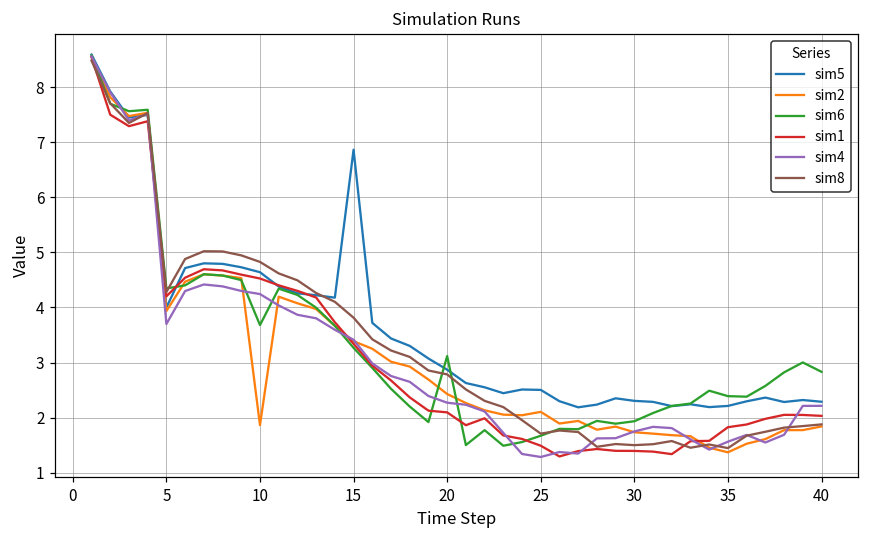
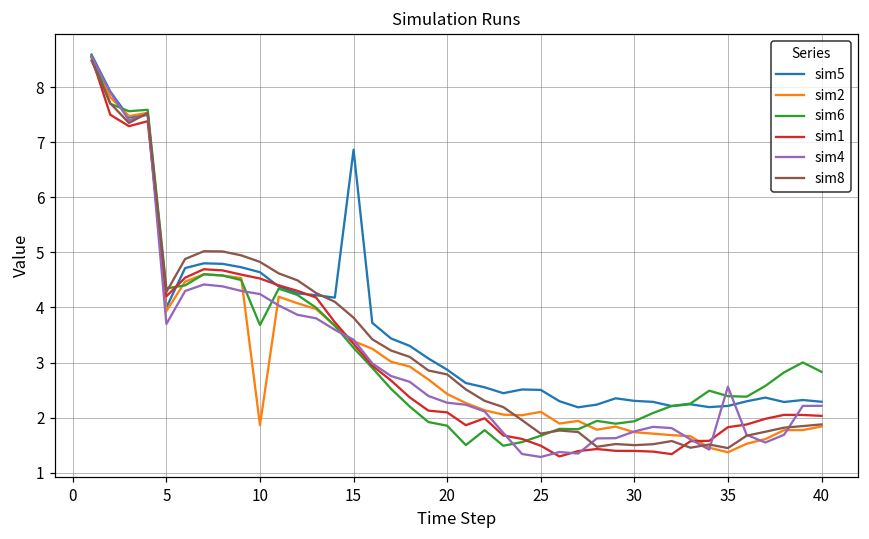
  {
    "sim5": {
      "5": 4.0,
      "10": 4.6,
      "15": 6.9,
      "20": 2.9,
      "25": 2.5,
      "30": 2.3,
      "35": 2.2,
      "40": 2.3
    },
    "sim2": {
      "5": 3.9,
      "10": 1.9,
      "20": 2.4,
      "25": 2.1,
      "35": 1.4
    },
    "sim6": {
      "5": 4.3,
      "10": 3.7,
      "15": 3.3,
-     "20": 3.1,
+     "20": 1.9,
      "30": 1.9,
      "35": 2.4,
      "40": 2.8
    },
    "sim1": {
      "5": 4.2,
      "10": 4.5,
      "20": 2.1,
      "25": 1.5,
      "30": 1.4,
      "35": 1.8,
      "40": 2.0
    },
    "sim4": {
      "5": 3.7,
      "10": 4.2,
      "20": 2.3,
      "25": 1.3,
-     "35": 1.6,
+     "35": 2.6,
      "40": 2.2
    },
    "sim8": {
      "5": 4.3,
      "10": 4.8,
      "15": 3.8,
      "20": 2.8,
      "30": 1.5,
      "35": 1.4
    }
  }
